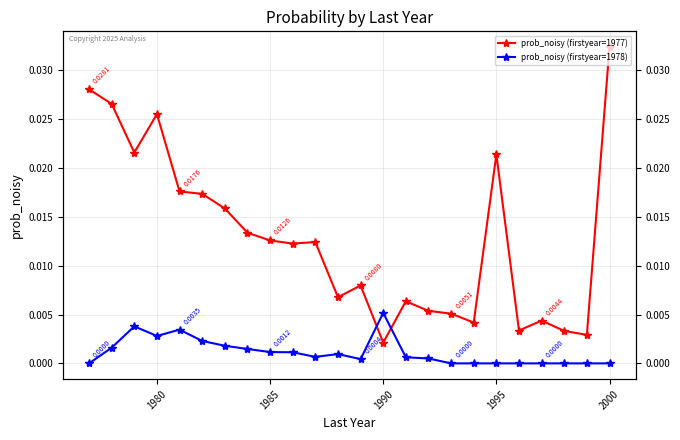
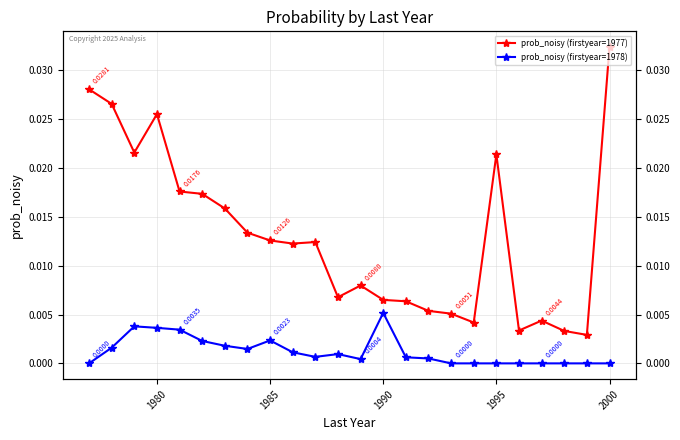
  {
    "prob_noisy (firstyear=1977)": {
      "1980": 0.026,
-     "1990": 0.002,
+     "1990": 0.007,
      "1995": 0.021
    },
    "prob_noisy (firstyear=1978)": {
-     "1980": 0.003,
-     "1985": 0.0012
+     "1980": 0.004,
+     "1985": 0.0023
    }
  }
